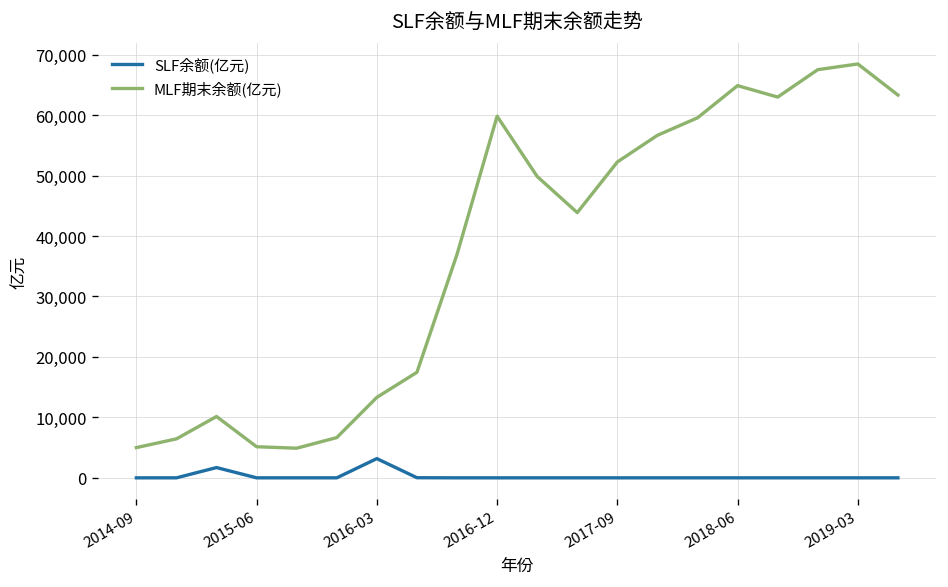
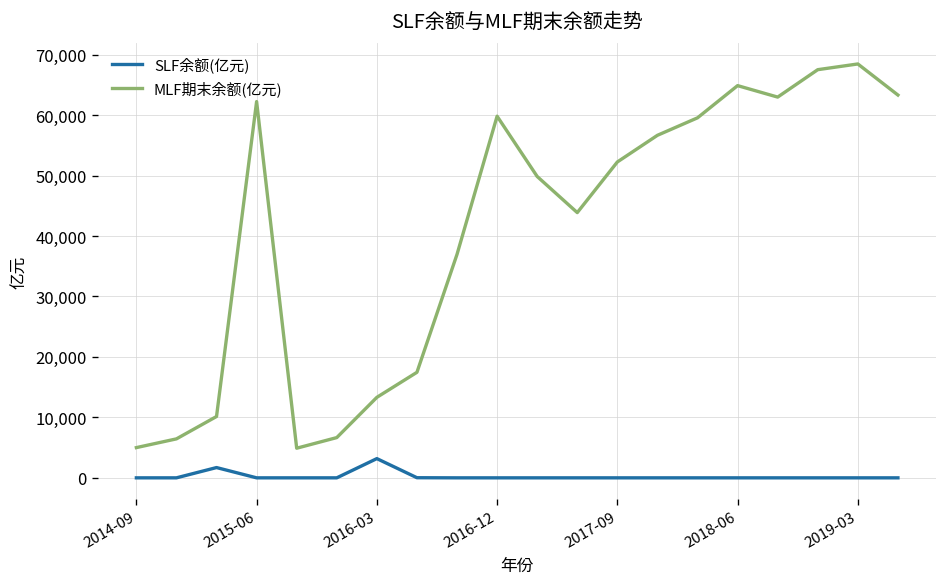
  {
    "SLF余额(亿元)": {
      "2014-09": "0",
      "2015-06": "0",
      "2016-03": "3,000",
      "2016-12": "0",
      "2017-09": "0",
      "2018-06": "0",
      "2019-03": "0"
    },
    "MLF期末余额(亿元)": {
      "2014-09": "5,000",
-     "2015-06": "5,000",
+     "2015-06": "62,000",
      "2016-03": "13,000",
      "2016-12": "60,000",
      "2017-09": "52,000",
      "2018-06": "65,000",
      "2019-03": "68,000"
    }
  }
